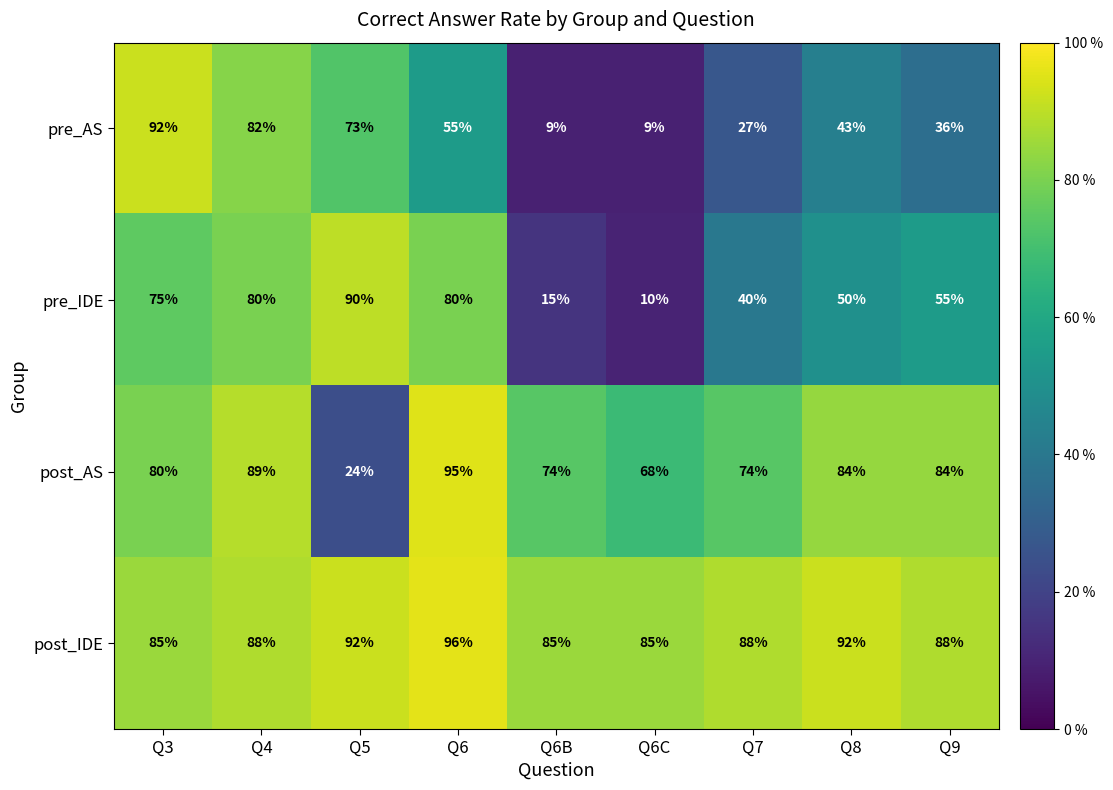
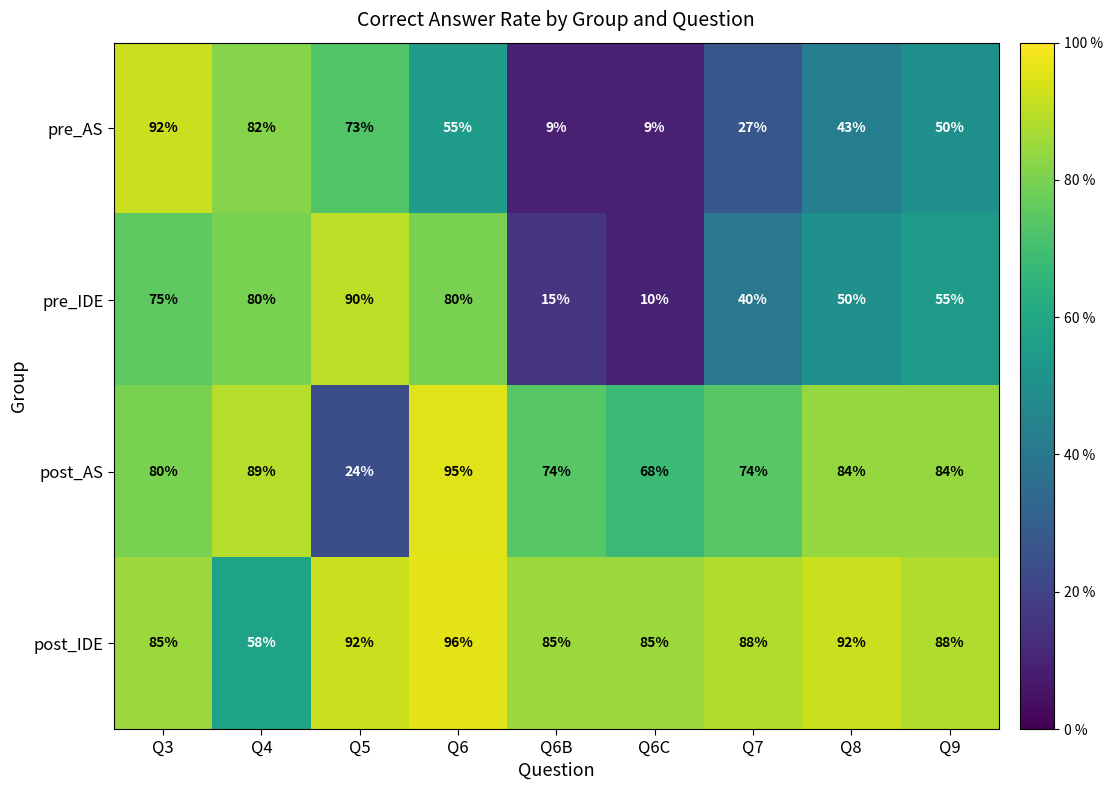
  {
    "pre_AS": {
      "Q3": "92%",
      "Q4": "82%",
      "Q5": "73%",
      "Q6": "55%",
      "Q6B": "9%",
      "Q6C": "9%",
      "Q7": "27%",
      "Q8": "43%",
-     "Q9": "36%"
+     "Q9": "50%"
    },
    "pre_IDE": {
      "Q3": "75%",
      "Q4": "80%",
      "Q5": "90%",
      "Q6": "80%",
      "Q6B": "15%",
      "Q6C": "10%",
      "Q7": "40%",
      "Q8": "50%",
      "Q9": "55%"
    },
    "post_AS": {
      "Q3": "80%",
      "Q4": "89%",
      "Q5": "24%",
      "Q6": "95%",
      "Q6B": "74%",
      "Q6C": "68%",
      "Q7": "74%",
      "Q8": "84%",
      "Q9": "84%"
    },
    "post_IDE": {
      "Q3": "85%",
-     "Q4": "88%",
+     "Q4": "58%",
      "Q5": "92%",
      "Q6": "96%",
      "Q6B": "85%",
      "Q6C": "85%",
      "Q7": "88%",
      "Q8": "92%",
      "Q9": "88%"
    }
  }
